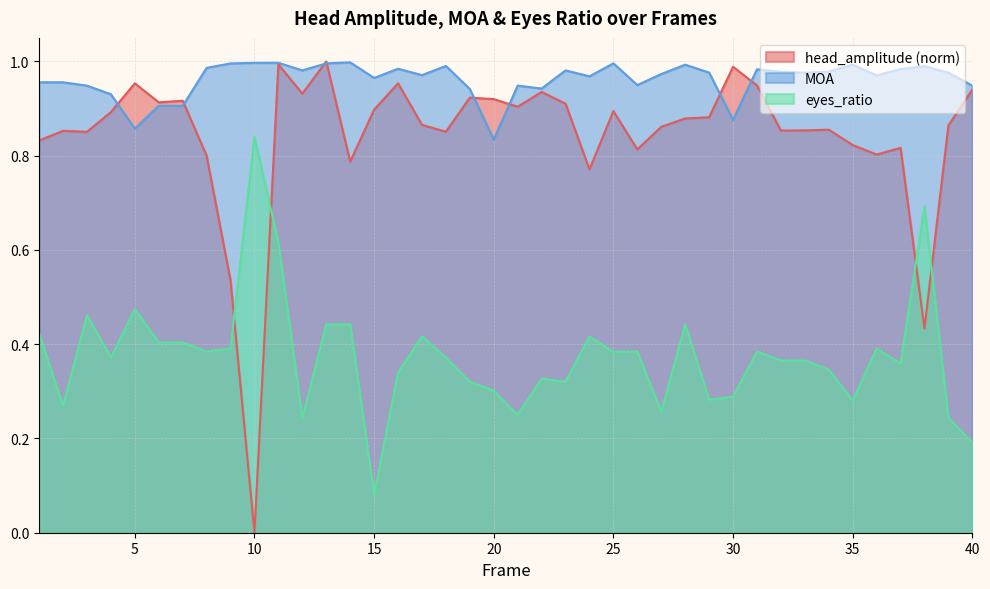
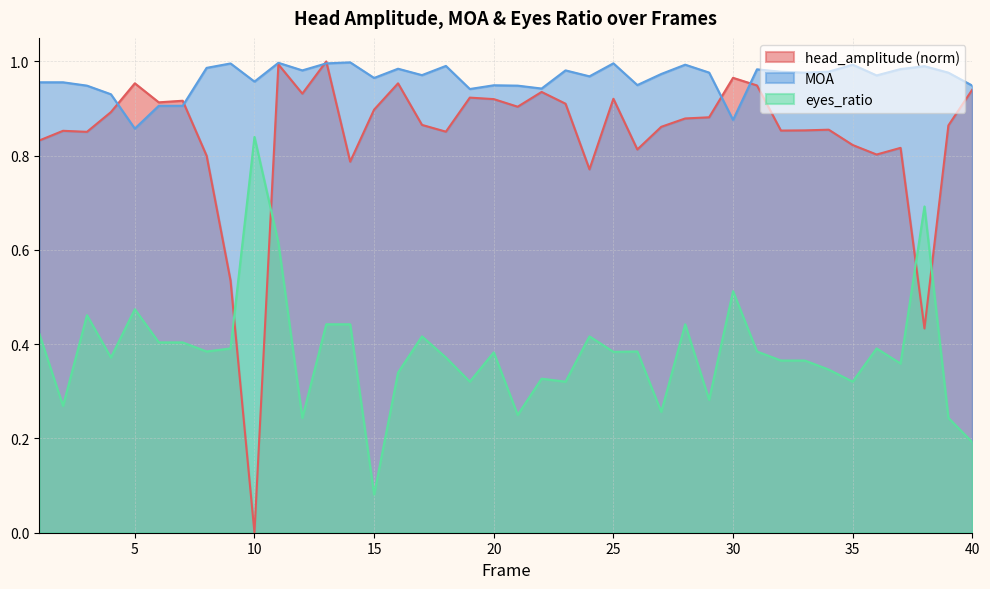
  {
    "head_amplitude (norm)": {
      "5": 0.95,
      "10": 0.00,
      "15": 0.90,
      "20": 0.92,
-     "25": 0.89,
-     "30": 0.99,
+     "25": 0.92,
+     "30": 0.97,
      "35": 0.82,
      "40": 0.94
    },
    "MOA": {
      "5": 0.86,
-     "10": 1.00,
+     "10": 0.96,
      "15": 0.96,
-     "20": 0.83,
+     "20": 0.95,
      "25": 1.00,
      "30": 0.88,
      "40": 0.95
    },
    "eyes_ratio": {
      "5": 0.47,
      "10": 0.84,
      "15": 0.08,
-     "20": 0.30,
+     "20": 0.38,
      "25": 0.38,
-     "30": 0.29,
-     "35": 0.28,
+     "30": 0.51,
+     "35": 0.32,
      "40": 0.19
    }
  }
